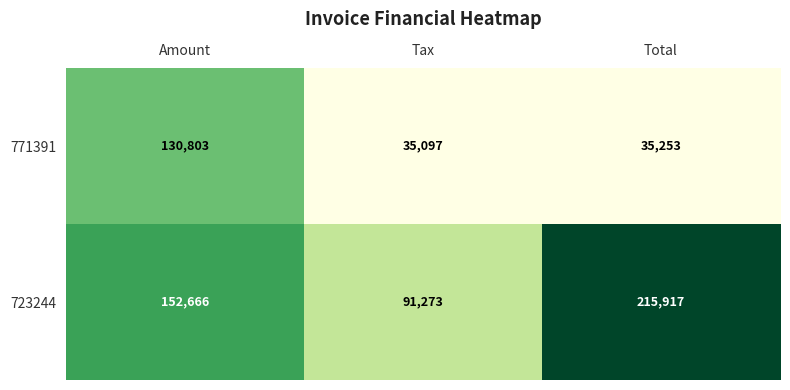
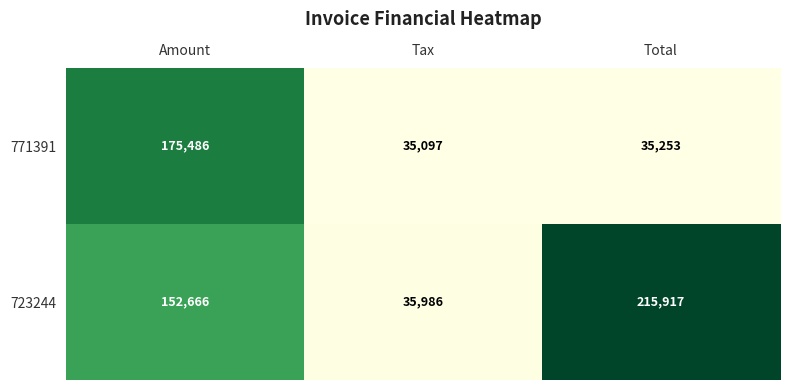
  {
    "771391": {
-     "Amount": "130,803",
+     "Amount": "175,486",
      "Tax": "35,097",
      "Total": "35,253"
    },
    "723244": {
      "Amount": "152,666",
-     "Tax": "91,273",
+     "Tax": "35,986",
      "Total": "215,917"
    }
  }
